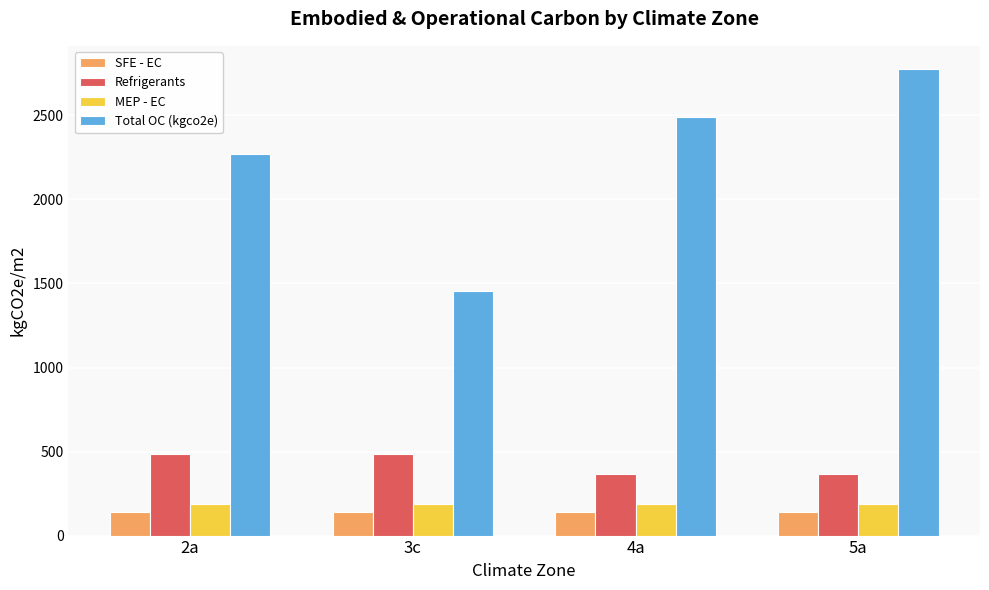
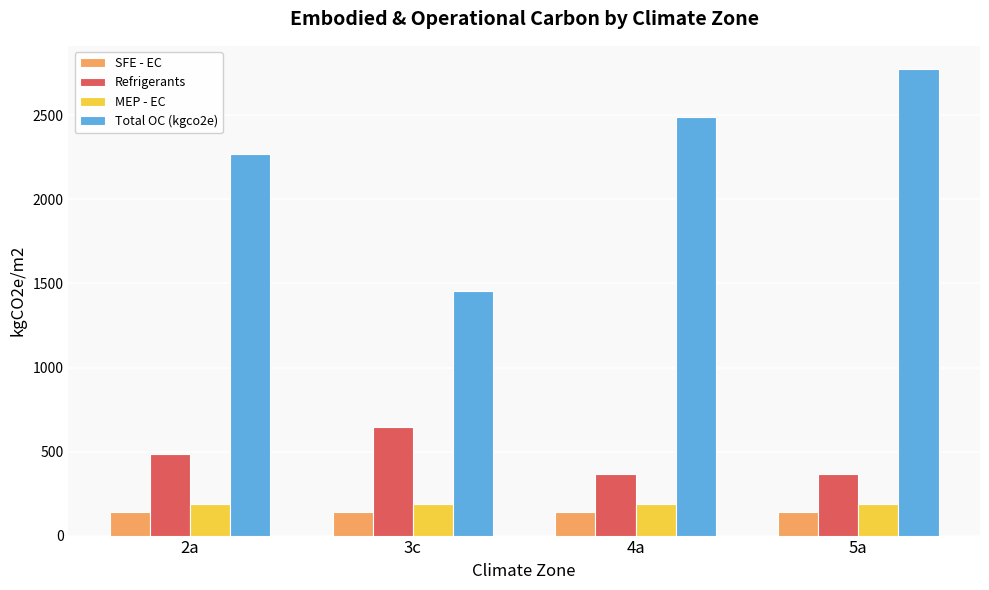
  {
    "Refrigerants": {
      "2a": 490,
-     "3c": 490,
+     "3c": 650,
      "4a": 370,
      "5a": 370
    },
    "Total OC (kgco2e)": {
      "2a": 2270,
      "3c": 1460,
      "4a": 2490,
      "5a": 2780
    }
  }
